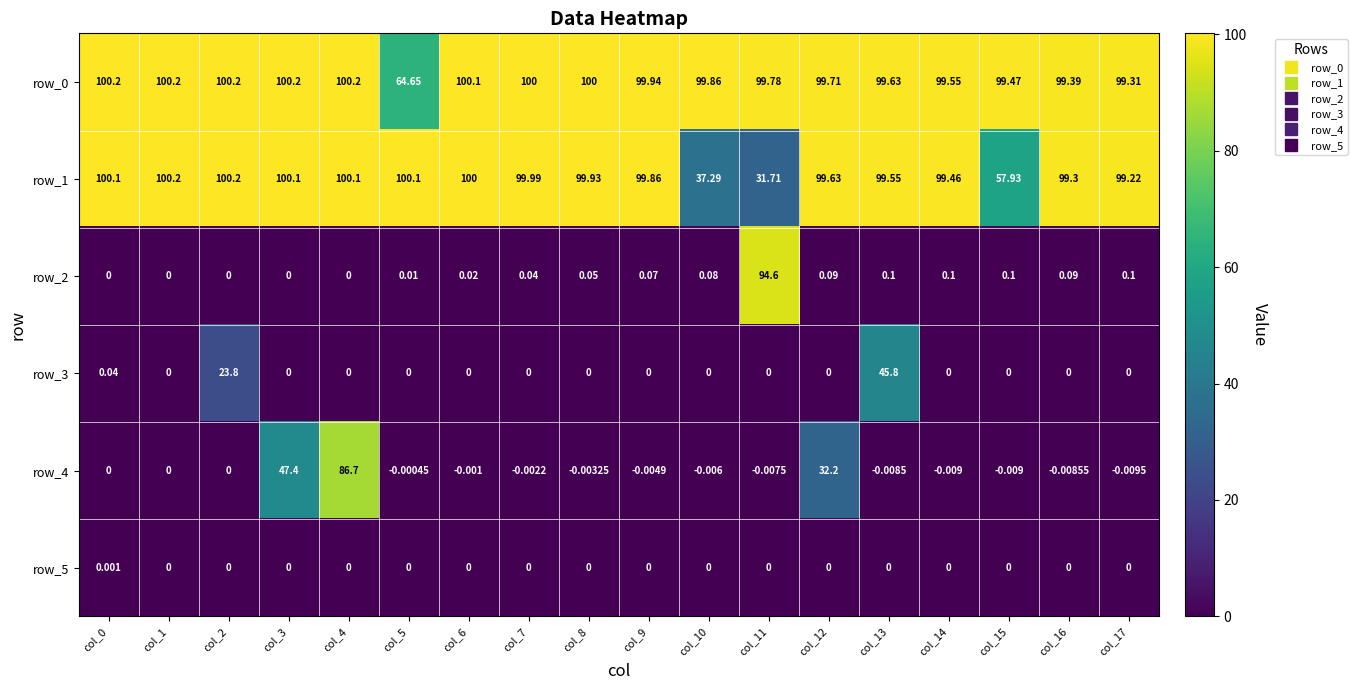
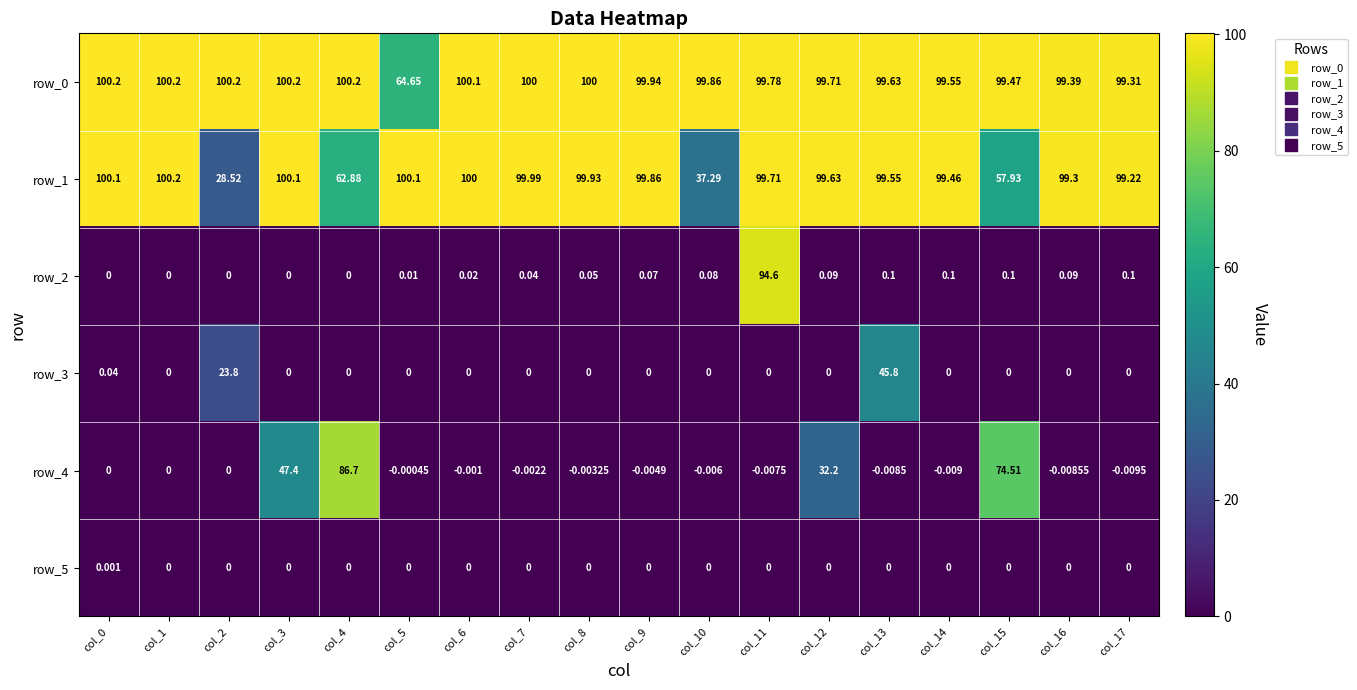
  {
    "row_0": {
      "col_0": 100.2,
      "col_1": 100.2,
      "col_2": 100.2,
      "col_3": 100.2,
      "col_4": 100.2,
      "col_5": 64.65,
      "col_6": 100.1,
      "col_7": 100,
      "col_8": 100,
      "col_9": 99.94,
      "col_10": 99.86,
      "col_11": 99.78,
      "col_12": 99.71,
      "col_13": 99.63,
      "col_14": 99.55,
      "col_15": 99.47,
      "col_16": 99.39,
      "col_17": 99.31
    },
    "row_1": {
      "col_0": 100.1,
      "col_1": 100.2,
-     "col_2": 100.2,
+     "col_2": 28.52,
      "col_3": 100.1,
-     "col_4": 100.1,
+     "col_4": 62.88,
      "col_5": 100.1,
      "col_6": 100,
      "col_7": 99.99,
      "col_8": 99.93,
      "col_9": 99.86,
      "col_10": 37.29,
-     "col_11": 31.71,
+     "col_11": 99.71,
      "col_12": 99.63,
      "col_13": 99.55,
      "col_14": 99.46,
      "col_15": 57.93,
      "col_16": 99.3,
      "col_17": 99.22
    },
    "row_2": {
      "col_0": 0,
      "col_1": 0,
      "col_2": 0,
      "col_3": 0,
      "col_4": 0,
      "col_5": 0.01,
      "col_6": 0.02,
      "col_7": 0.04,
      "col_8": 0.05,
      "col_9": 0.07,
      "col_10": 0.08,
      "col_11": 94.6,
      "col_12": 0.09,
      "col_13": 0.1,
      "col_14": 0.1,
      "col_15": 0.1,
      "col_16": 0.09,
      "col_17": 0.1
    },
    "row_3": {
      "col_0": 0.04,
      "col_1": 0,
      "col_2": 23.8,
      "col_3": 0,
      "col_4": 0,
      "col_5": 0,
      "col_6": 0,
      "col_7": 0,
      "col_8": 0,
      "col_9": 0,
      "col_10": 0,
      "col_11": 0,
      "col_12": 0,
      "col_13": 45.8,
      "col_14": 0,
      "col_15": 0,
      "col_16": 0,
      "col_17": 0
    },
    "row_4": {
      "col_0": 0,
      "col_1": 0,
      "col_2": 0,
      "col_3": 47.4,
      "col_4": 86.7,
      "col_5": -0.00045,
      "col_6": -0.001,
      "col_7": -0.0022,
      "col_8": -0.00325,
      "col_9": -0.0049,
      "col_10": -0.006,
      "col_11": -0.0075,
      "col_12": 32.2,
      "col_13": -0.0085,
      "col_14": -0.009,
-     "col_15": -0.009,
+     "col_15": 74.51,
      "col_16": -0.00855,
      "col_17": -0.0095
    },
    "row_5": {
      "col_0": 0.001,
      "col_1": 0,
      "col_2": 0,
      "col_3": 0,
      "col_4": 0,
      "col_5": 0,
      "col_6": 0,
      "col_7": 0,
      "col_8": 0,
      "col_9": 0,
      "col_10": 0,
      "col_11": 0,
      "col_12": 0,
      "col_13": 0,
      "col_14": 0,
      "col_15": 0,
      "col_16": 0,
      "col_17": 0
    }
  }
